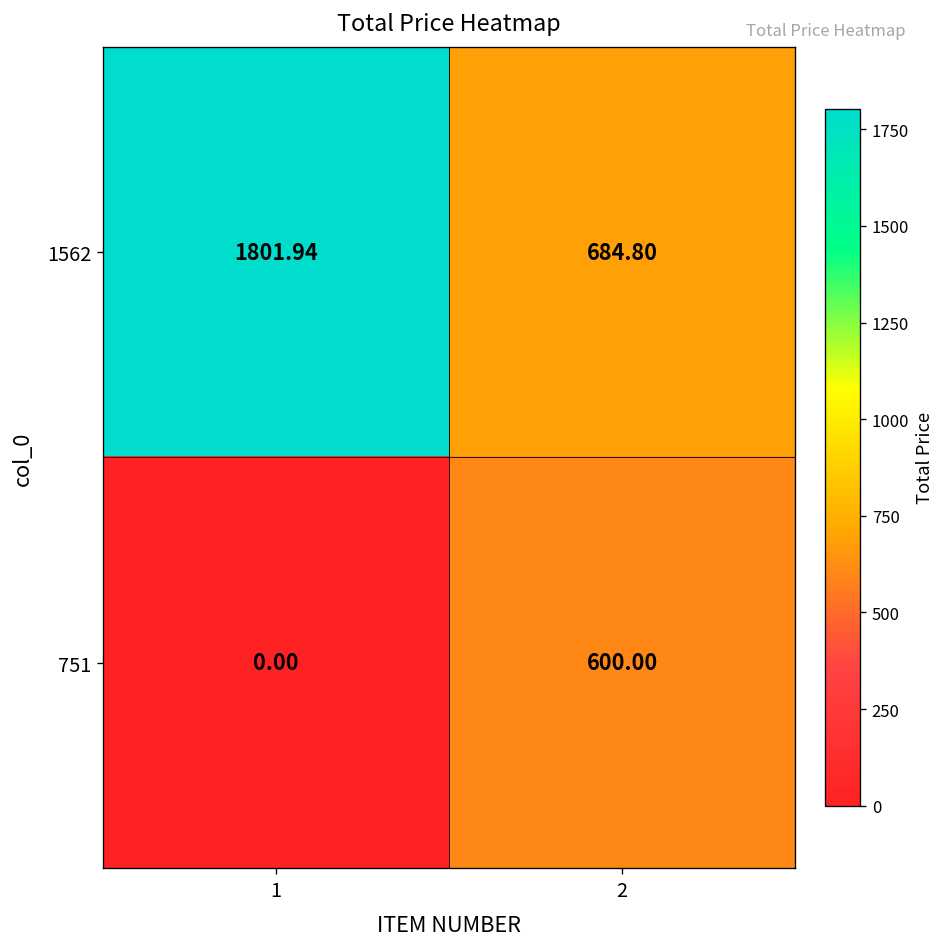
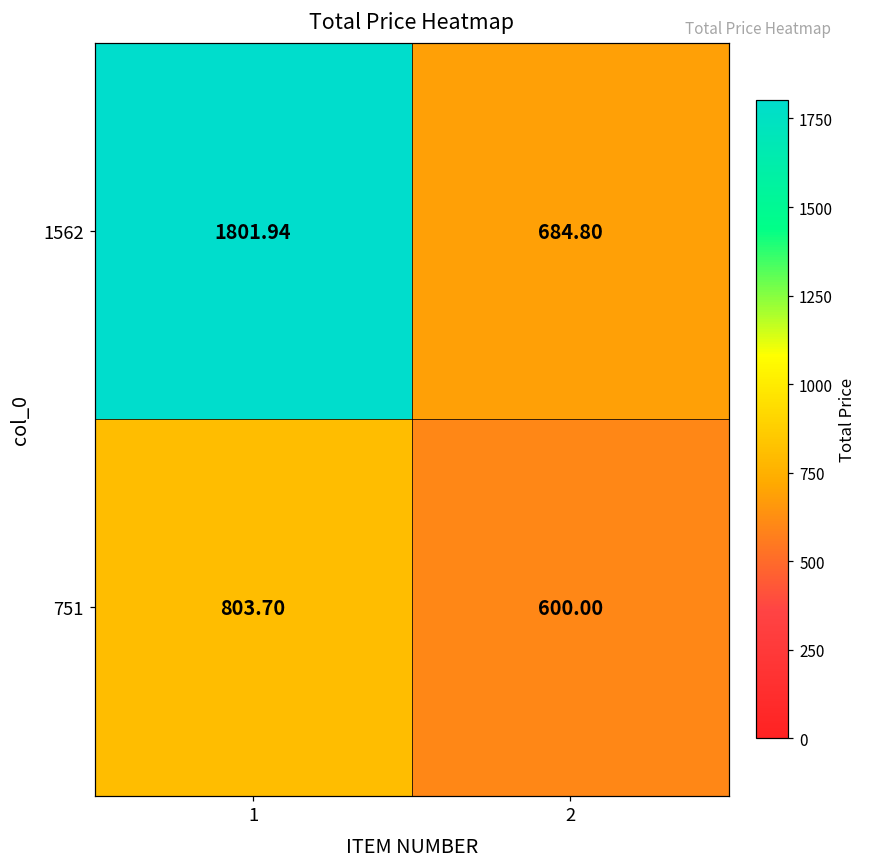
  {
    "1562": {
      "1": 1801.94,
      "2": 684.80
    },
    "751": {
-     "1": 0.00,
+     "1": 803.70,
      "2": 600.00
    }
  }
